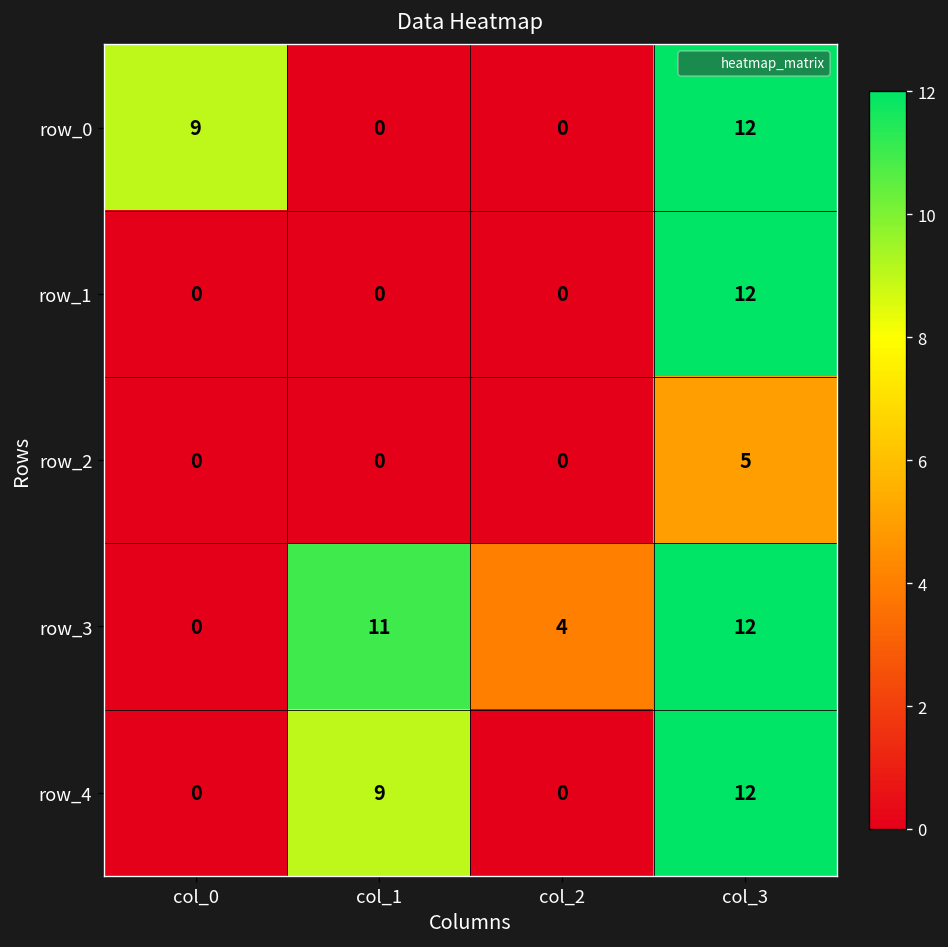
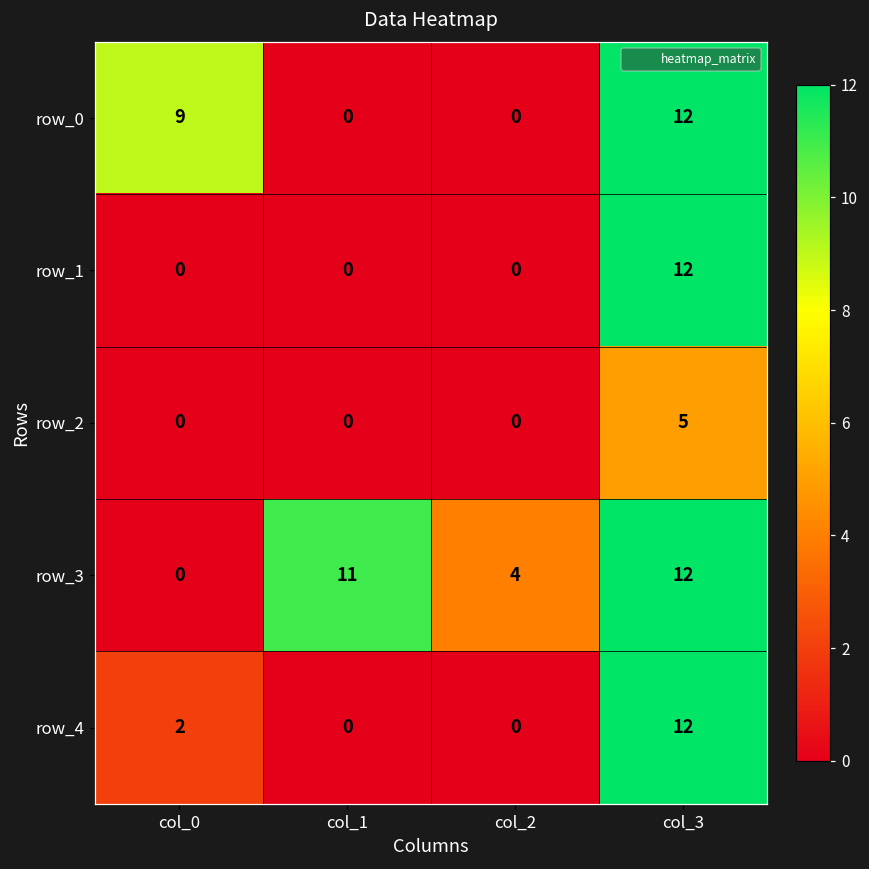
  {
    "row_0": {
      "col_0": 9,
      "col_1": 0,
      "col_2": 0,
      "col_3": 12
    },
    "row_1": {
      "col_0": 0,
      "col_1": 0,
      "col_2": 0,
      "col_3": 12
    },
    "row_2": {
      "col_0": 0,
      "col_1": 0,
      "col_2": 0,
      "col_3": 5
    },
    "row_3": {
      "col_0": 0,
      "col_1": 11,
      "col_2": 4,
      "col_3": 12
    },
    "row_4": {
-     "col_0": 0,
-     "col_1": 9,
+     "col_0": 2,
+     "col_1": 0,
      "col_2": 0,
      "col_3": 12
    }
  }
